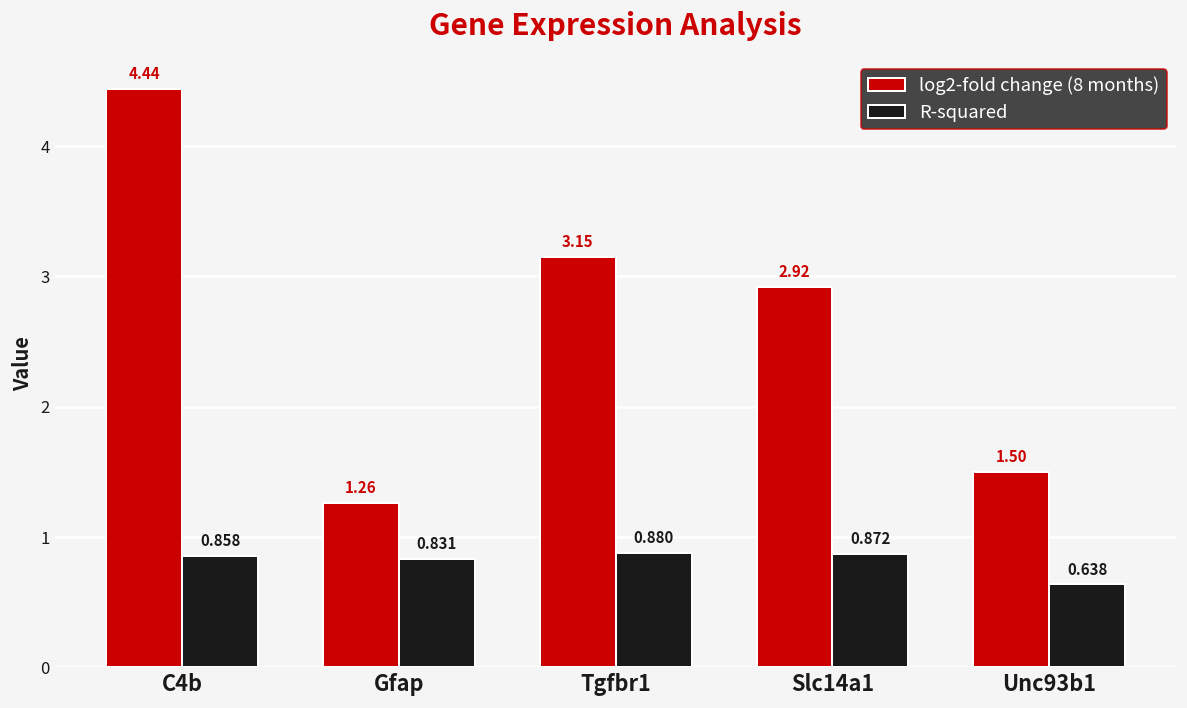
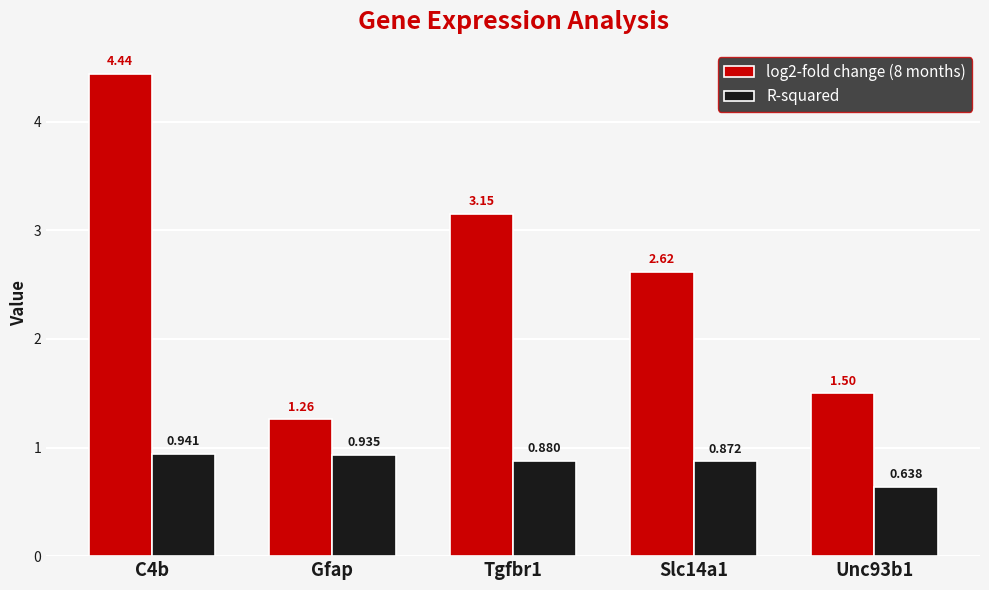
  {
    "log2-fold change (8 months)": {
      "C4b": 4.44,
      "Gfap": 1.26,
      "Tgfbr1": 3.15,
-     "Slc14a1": 2.92,
+     "Slc14a1": 2.62,
      "Unc93b1": 1.50
    },
    "R-squared": {
-     "C4b": 0.858,
-     "Gfap": 0.831,
+     "C4b": 0.941,
+     "Gfap": 0.935,
      "Tgfbr1": 0.880,
      "Slc14a1": 0.872,
      "Unc93b1": 0.638
    }
  }
